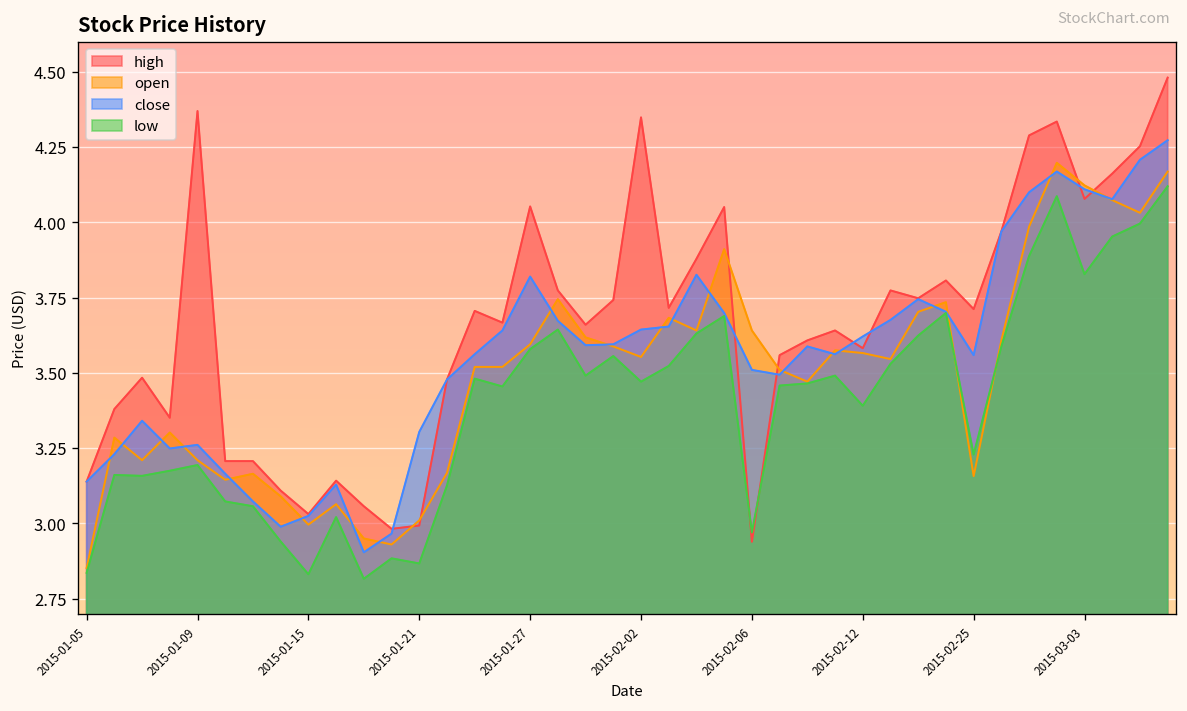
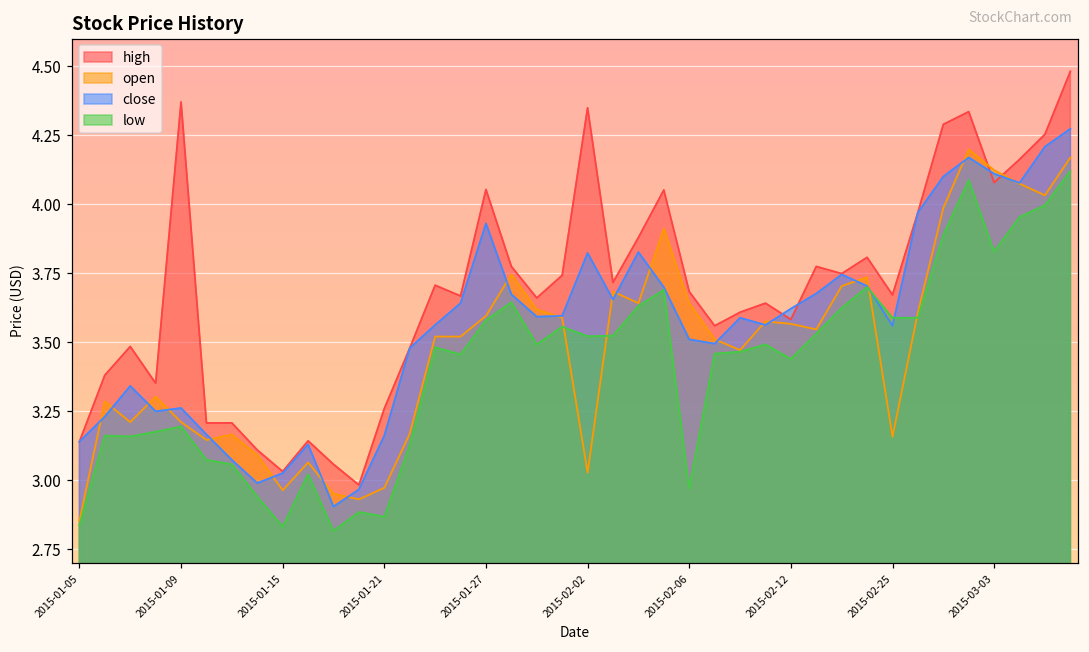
  {
    "high": {
      "2015-01-09": 4.37,
-     "2015-01-21": 2.99,
+     "2015-01-21": 3.26,
      "2015-01-27": 4.05,
      "2015-02-02": 4.35,
-     "2015-02-06": 2.94,
+     "2015-02-06": 3.68,
      "2015-02-12": 3.58,
-     "2015-02-25": 3.71,
+     "2015-02-25": 3.67,
      "2015-03-03": 4.08
    },
    "open": {
      "2015-01-05": 2.85,
      "2015-01-09": 3.21,
-     "2015-01-15": 3.00,
-     "2015-01-21": 3.01,
+     "2015-01-15": 2.96,
+     "2015-01-21": 2.97,
      "2015-01-27": 3.60,
-     "2015-02-02": 3.55,
+     "2015-02-02": 3.03,
      "2015-02-06": 3.64,
      "2015-02-12": 3.57,
      "2015-02-25": 3.16,
      "2015-03-03": 4.12
    },
    "close": {
      "2015-01-09": 3.26,
-     "2015-01-21": 3.30,
-     "2015-01-27": 3.82,
-     "2015-02-02": 3.64,
+     "2015-01-21": 3.16,
+     "2015-01-27": 3.93,
+     "2015-02-02": 3.82,
      "2015-02-06": 3.51,
      "2015-02-12": 3.62,
      "2015-02-25": 3.56,
      "2015-03-03": 4.11
    },
    "low": {
      "2015-01-05": 2.84,
      "2015-01-09": 3.19,
      "2015-01-15": 2.83,
      "2015-01-21": 2.87,
      "2015-01-27": 3.58,
-     "2015-02-02": 3.47,
+     "2015-02-02": 3.52,
      "2015-02-06": 2.97,
-     "2015-02-12": 3.39,
-     "2015-02-25": 3.23,
+     "2015-02-12": 3.44,
+     "2015-02-25": 3.59,
      "2015-03-03": 3.83
    }
  }
